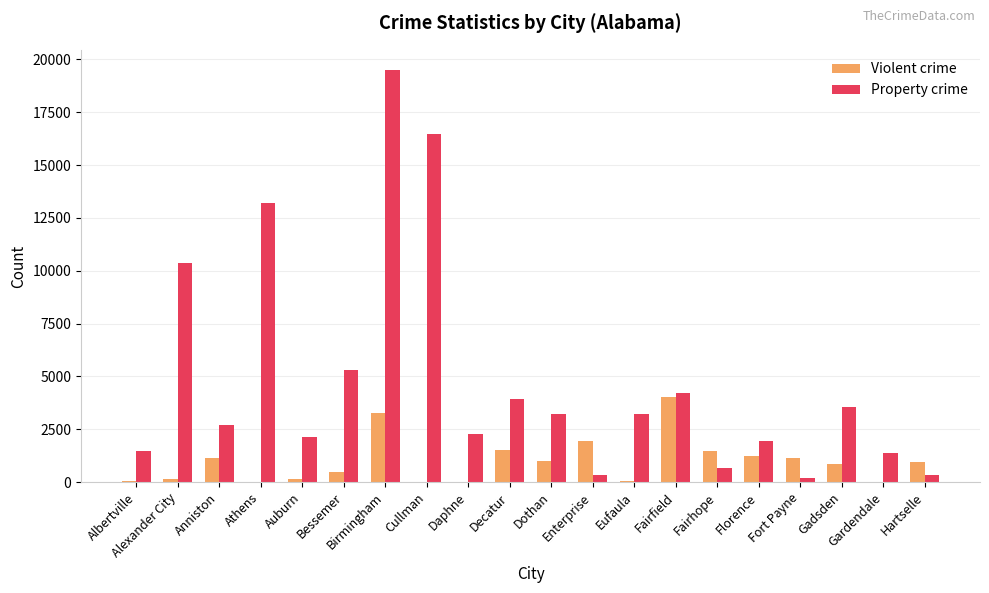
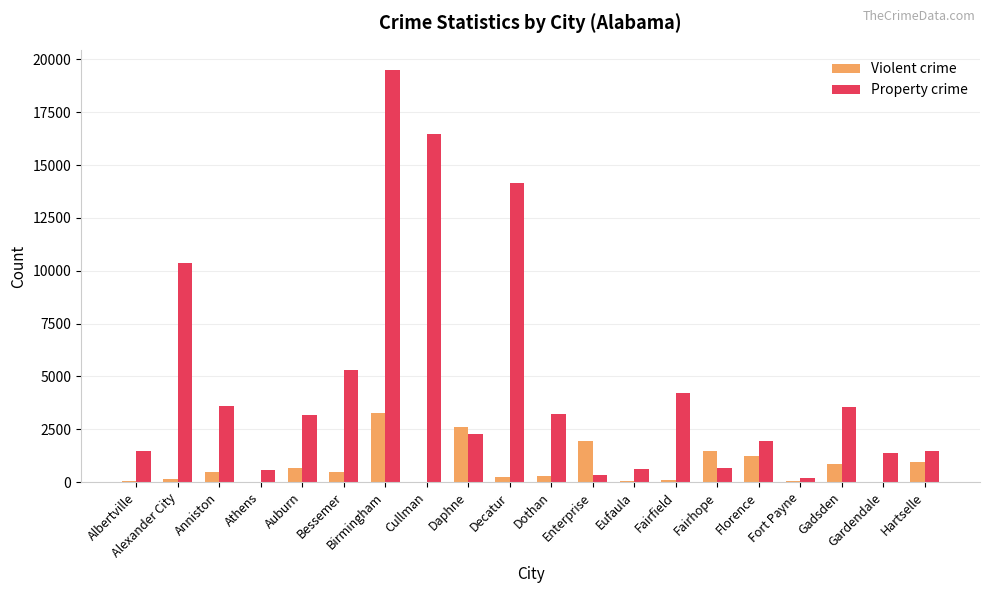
  {
    "Violent crime": {
      "Alexander City": 100,
-     "Anniston": 1100,
-     "Auburn": 100,
+     "Anniston": 500,
+     "Auburn": 700,
      "Bessemer": 500,
      "Birmingham": 3300,
-     "Daphne": 0,
-     "Decatur": 1500,
-     "Dothan": 1000,
+     "Daphne": 2600,
+     "Decatur": 300,
+     "Dothan": 300,
      "Enterprise": 1900,
-     "Fairfield": 4000,
+     "Fairfield": 100,
      "Fairhope": 1500,
      "Florence": 1200,
-     "Fort Payne": 1100,
+     "Fort Payne": 0,
      "Gadsden": 900,
      "Hartselle": 1000
    },
    "Property crime": {
      "Albertville": 1500,
      "Alexander City": 10400,
-     "Anniston": 2700,
-     "Athens": 13200,
-     "Auburn": 2100,
+     "Anniston": 3600,
+     "Athens": 600,
+     "Auburn": 3200,
      "Bessemer": 5300,
      "Birmingham": 19500,
      "Cullman": 16500,
      "Daphne": 2300,
-     "Decatur": 3900,
+     "Decatur": 14200,
      "Dothan": 3200,
      "Enterprise": 400,
-     "Eufaula": 3200,
+     "Eufaula": 600,
      "Fairfield": 4200,
      "Fairhope": 700,
      "Florence": 1900,
      "Fort Payne": 200,
      "Gadsden": 3500,
      "Gardendale": 1400,
-     "Hartselle": 300
+     "Hartselle": 1500
    }
  }
